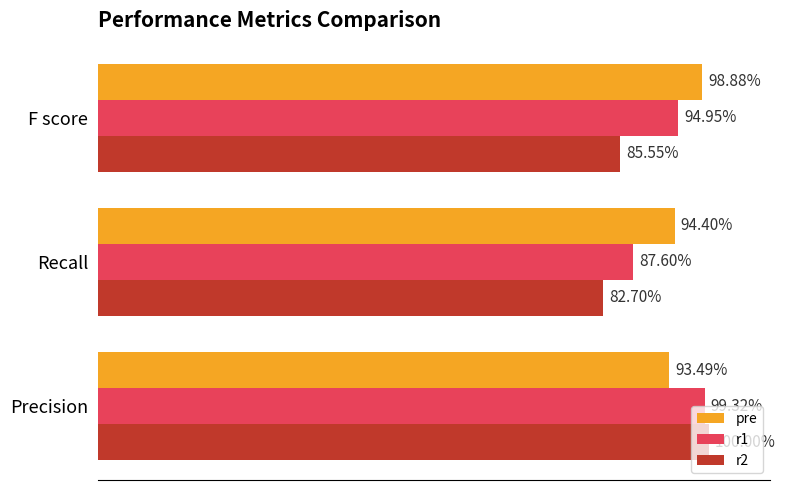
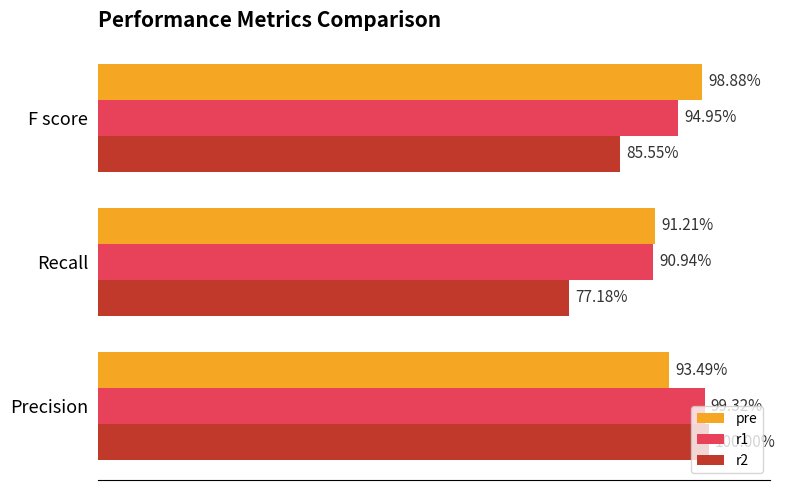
  {
    "pre": {
      "F score": "98.88%",
-     "Recall": "94.40%",
+     "Recall": "91.21%",
      "Precision": "93.49%"
    },
    "r1": {
      "F score": "94.95%",
-     "Recall": "87.60%"
+     "Recall": "90.94%"
    },
    "r2": {
      "F score": "85.55%",
-     "Recall": "82.70%"
+     "Recall": "77.18%"
    }
  }
